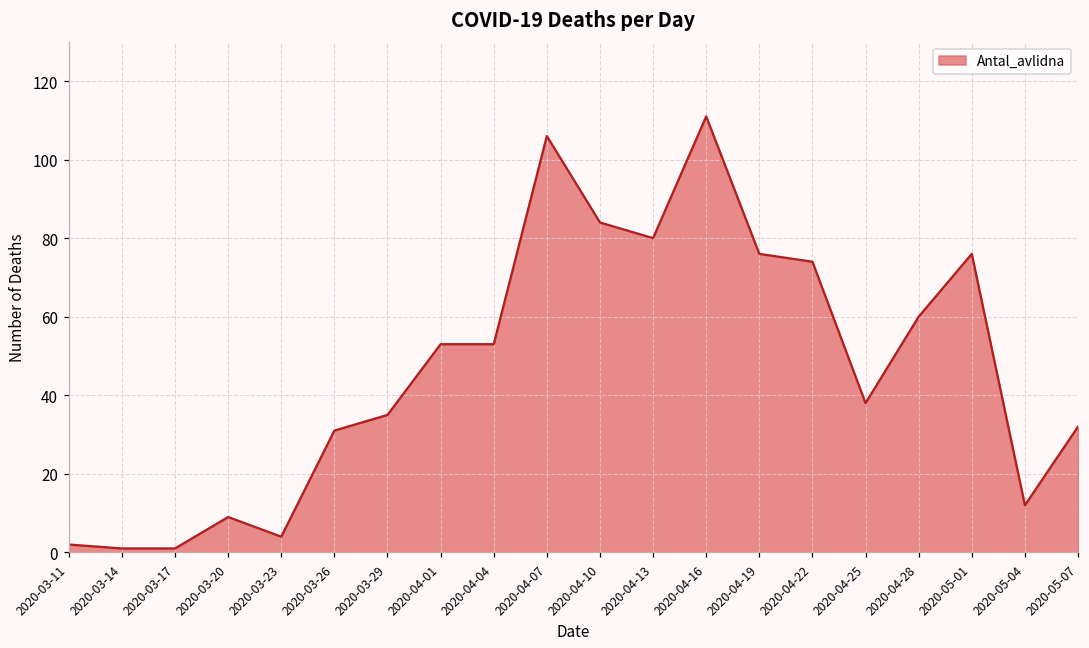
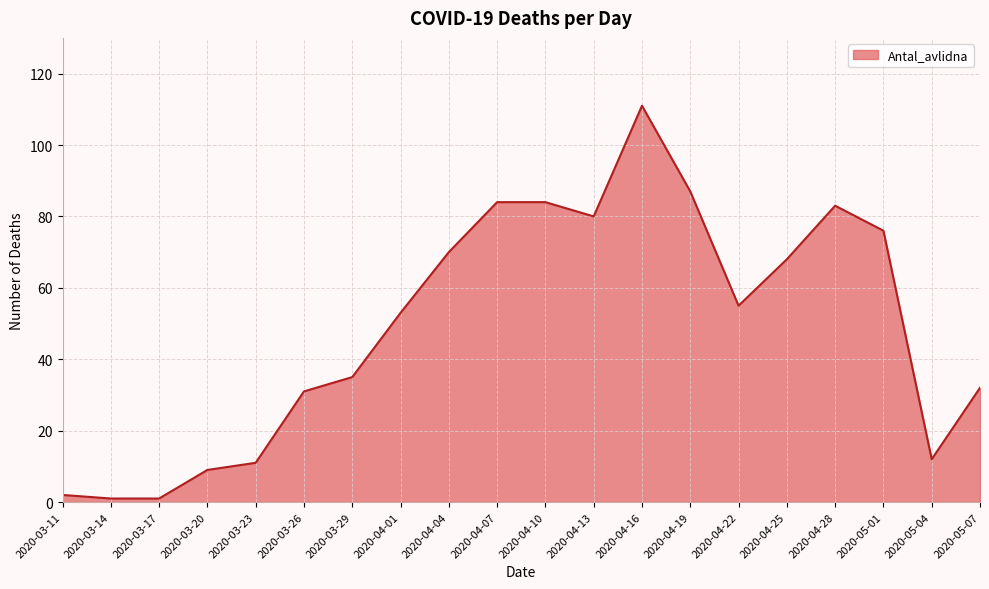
  {
    "2020-03-11": 2,
    "2020-03-14": 1,
    "2020-03-17": 1,
    "2020-03-20": 9,
-   "2020-03-23": 4,
+   "2020-03-23": 11,
    "2020-03-26": 31,
    "2020-03-29": 35,
    "2020-04-01": 53,
-   "2020-04-04": 53,
-   "2020-04-07": 106,
+   "2020-04-04": 70,
+   "2020-04-07": 84,
    "2020-04-10": 84,
    "2020-04-13": 80,
    "2020-04-16": 111,
-   "2020-04-19": 76,
-   "2020-04-22": 74,
-   "2020-04-25": 38,
-   "2020-04-28": 60,
+   "2020-04-19": 87,
+   "2020-04-22": 55,
+   "2020-04-25": 68,
+   "2020-04-28": 83,
    "2020-05-01": 76,
    "2020-05-04": 12,
    "2020-05-07": 32
  }
